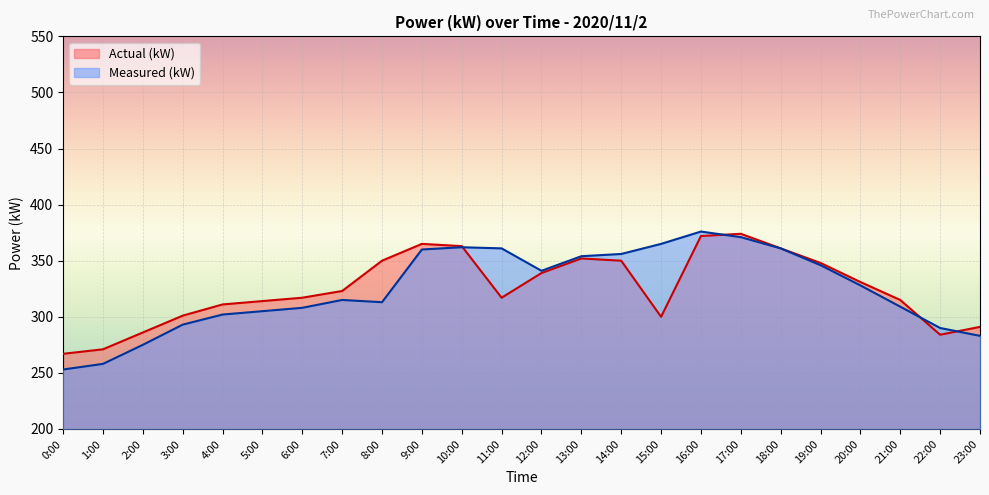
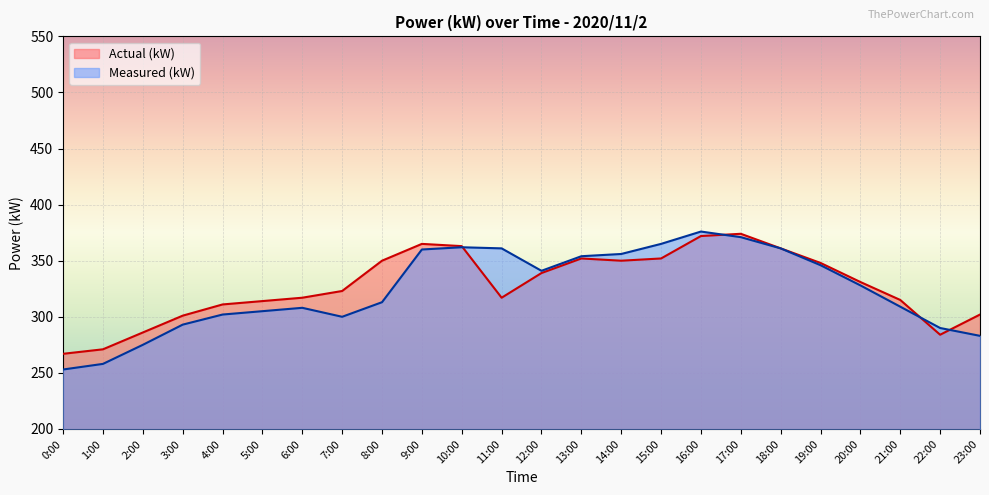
  {
    "Actual (kW)": {
      "0:00": 267,
      "1:00": 271,
      "2:00": 286,
      "3:00": 301,
      "4:00": 311,
      "5:00": 314,
      "6:00": 317,
      "7:00": 323,
      "8:00": 350,
      "9:00": 365,
      "11:00": 317,
      "14:00": 350,
-     "15:00": 300,
+     "15:00": 352,
      "16:00": 372,
      "17:00": 374,
      "20:00": 331,
      "21:00": 315,
      "22:00": 284,
-     "23:00": 291
+     "23:00": 302
    },
    "Measured (kW)": {
      "0:00": 253,
      "1:00": 258,
      "2:00": 275,
      "3:00": 293,
      "4:00": 302,
      "5:00": 305,
      "6:00": 308,
-     "7:00": 315,
+     "7:00": 300,
      "8:00": 313,
      "9:00": 360,
      "11:00": 361,
      "14:00": 356,
      "15:00": 365,
      "16:00": 376,
      "17:00": 371,
      "20:00": 328,
      "21:00": 309,
      "22:00": 290,
      "23:00": 283
    }
  }
